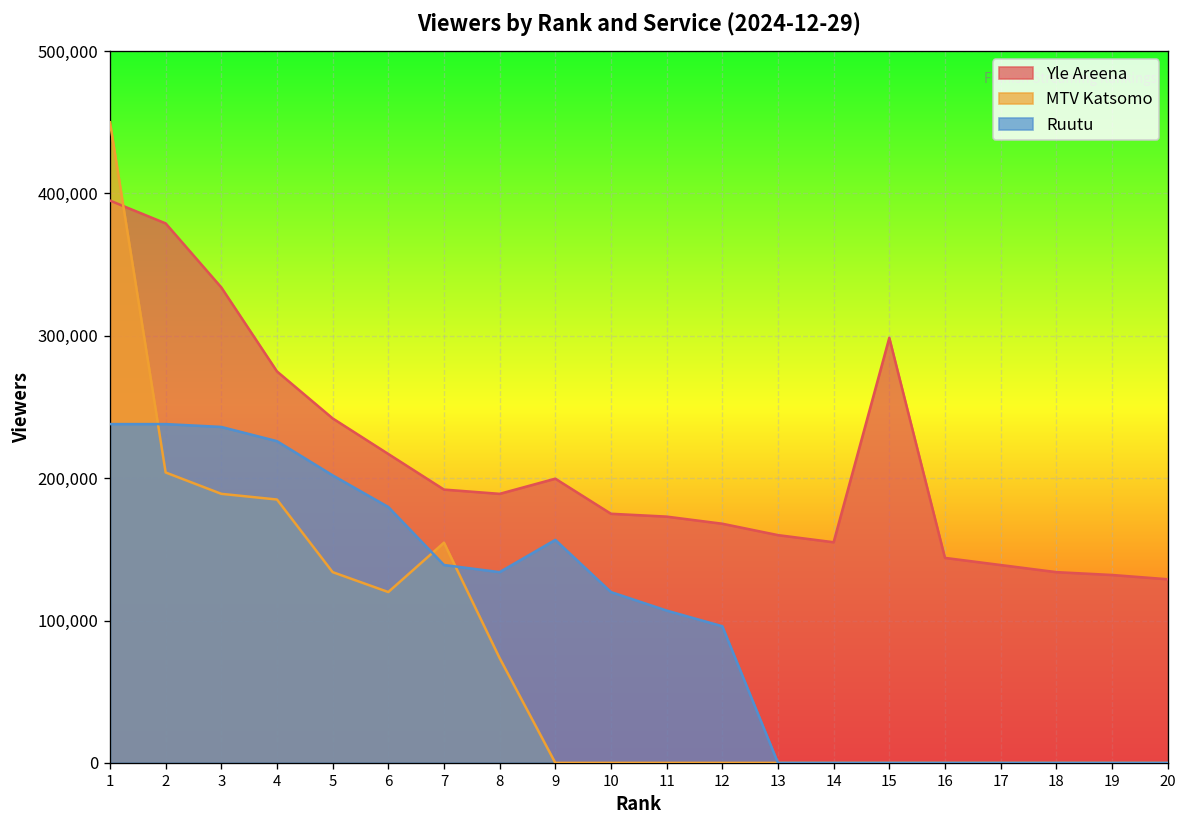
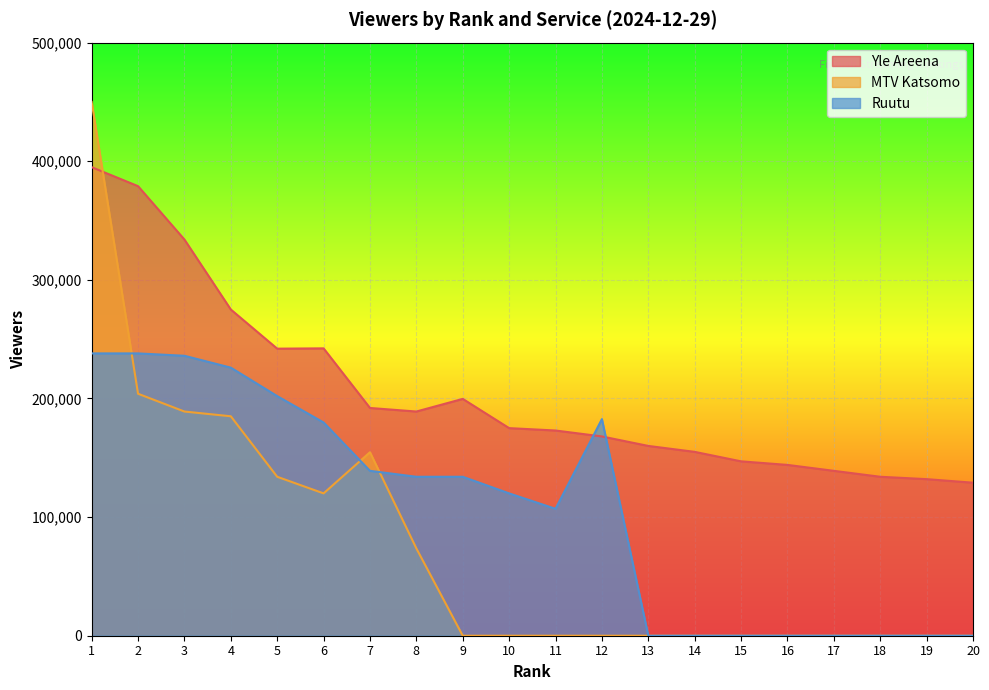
  {
    "Yle Areena": {
      "1": "395,000",
      "2": "379,000",
      "3": "334,000",
      "4": "275,000",
      "5": "242,000",
-     "6": "217,000",
+     "6": "242,000",
      "7": "192,000",
      "8": "189,000",
      "9": "200,000",
      "10": "175,000",
      "11": "173,000",
      "12": "168,000",
      "13": "160,000",
      "14": "155,000",
-     "15": "299,000",
+     "15": "147,000",
      "16": "144,000",
      "17": "139,000",
      "18": "134,000",
      "19": "132,000",
      "20": "129,000"
    },
    "MTV Katsomo": {
      "1": "450,000",
      "2": "204,000",
      "3": "189,000",
      "4": "185,000",
      "5": "134,000",
      "6": "120,000",
      "7": "155,000",
      "8": "74,000",
      "9": "0",
      "10": "0",
      "11": "0",
      "12": "0"
    },
    "Ruutu": {
      "1": "238,000",
      "2": "238,000",
      "3": "236,000",
      "4": "226,000",
      "5": "202,000",
      "6": "180,000",
      "7": "139,000",
      "8": "134,000",
-     "9": "157,000",
+     "9": "134,000",
      "10": "120,000",
      "11": "107,000",
-     "12": "96,000"
+     "12": "183,000"
    }
  }
